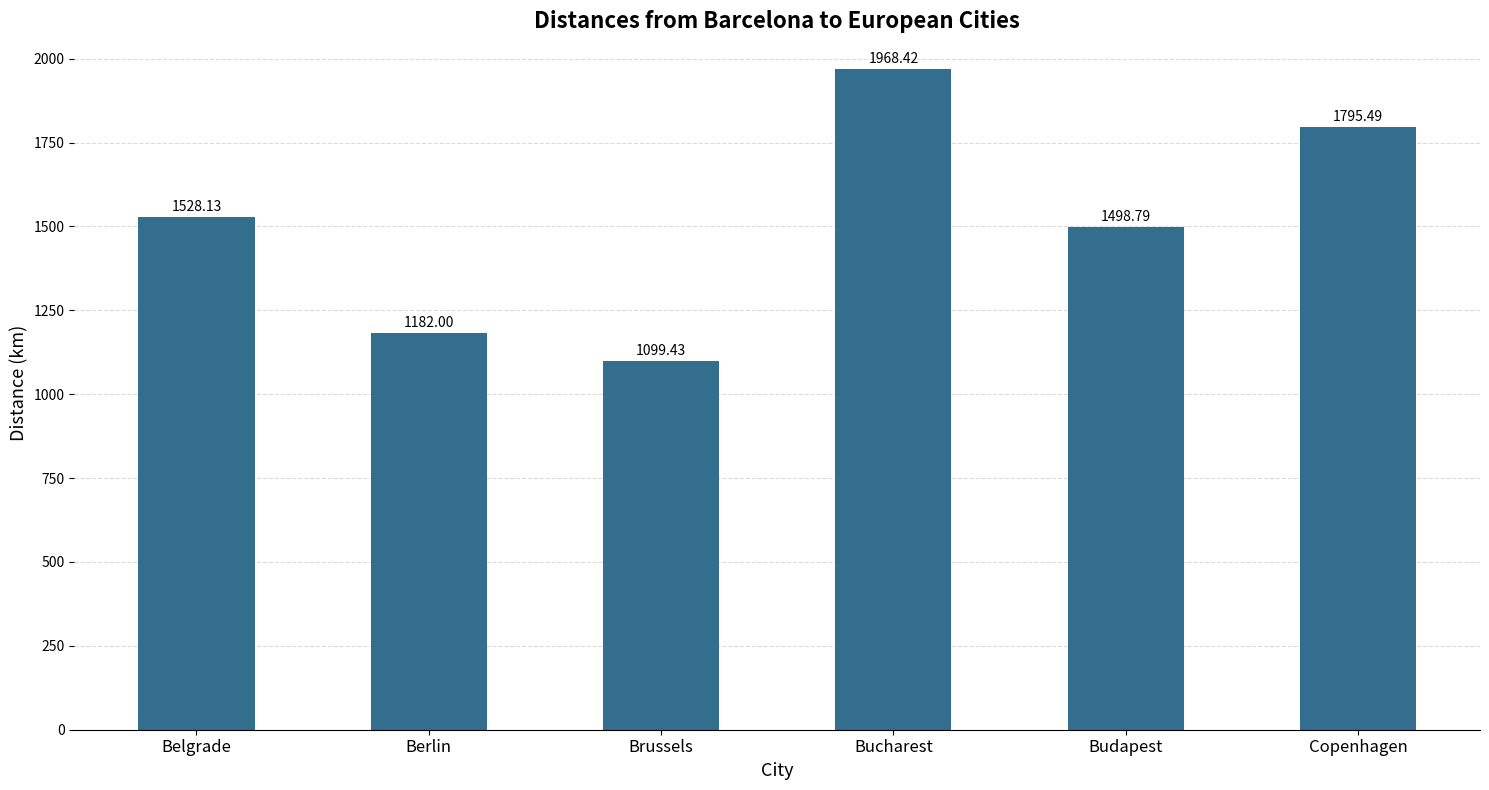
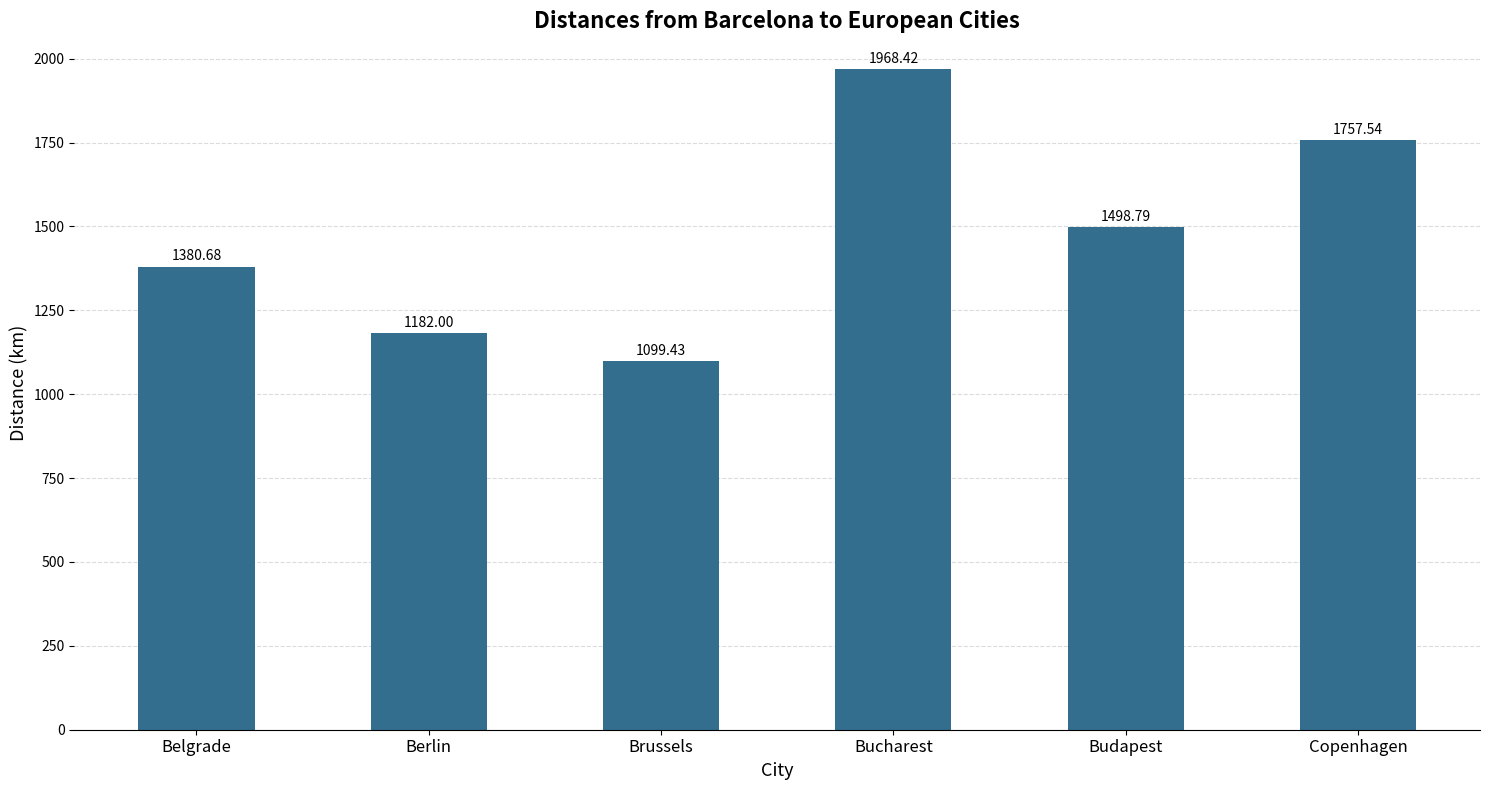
  {
-   "Belgrade": 1528.13,
+   "Belgrade": 1380.68,
    "Berlin": 1182.00,
    "Brussels": 1099.43,
    "Bucharest": 1968.42,
    "Budapest": 1498.79,
-   "Copenhagen": 1795.49
+   "Copenhagen": 1757.54
  }
